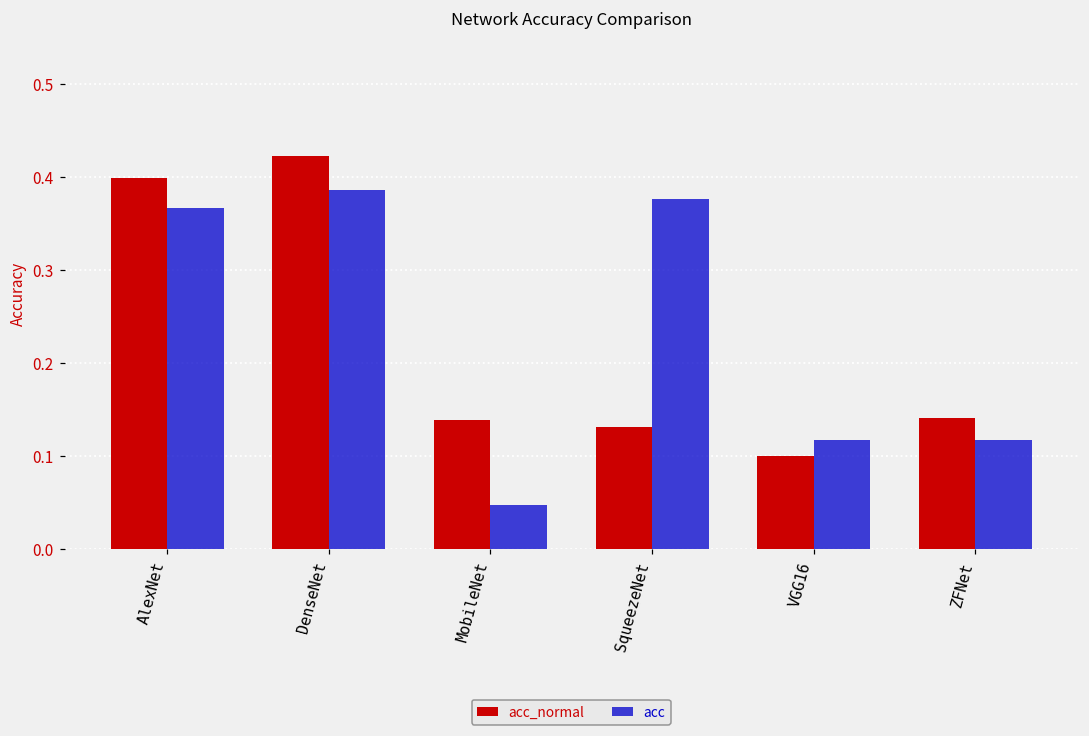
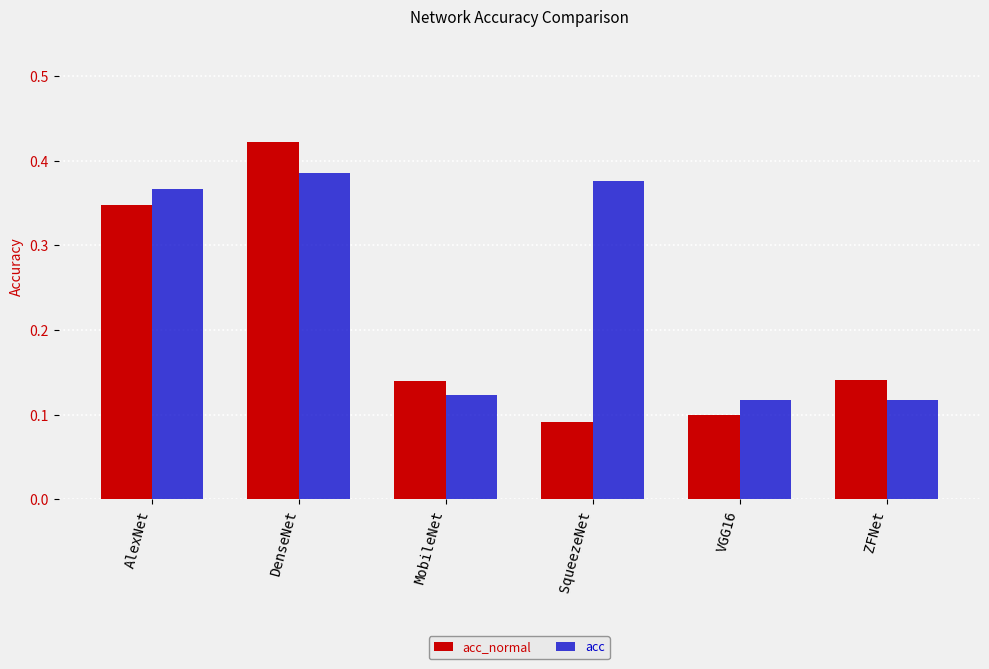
  {
    "acc_normal": {
-     "AlexNet": 0.40,
+     "AlexNet": 0.35,
      "DenseNet": 0.42,
      "MobileNet": 0.14,
-     "SqueezeNet": 0.13,
+     "SqueezeNet": 0.09,
      "VGG16": 0.10,
      "ZFNet": 0.14
    },
    "acc": {
      "AlexNet": 0.37,
      "DenseNet": 0.39,
-     "MobileNet": 0.05,
+     "MobileNet": 0.12,
      "SqueezeNet": 0.38,
      "VGG16": 0.12,
      "ZFNet": 0.12
    }
  }
